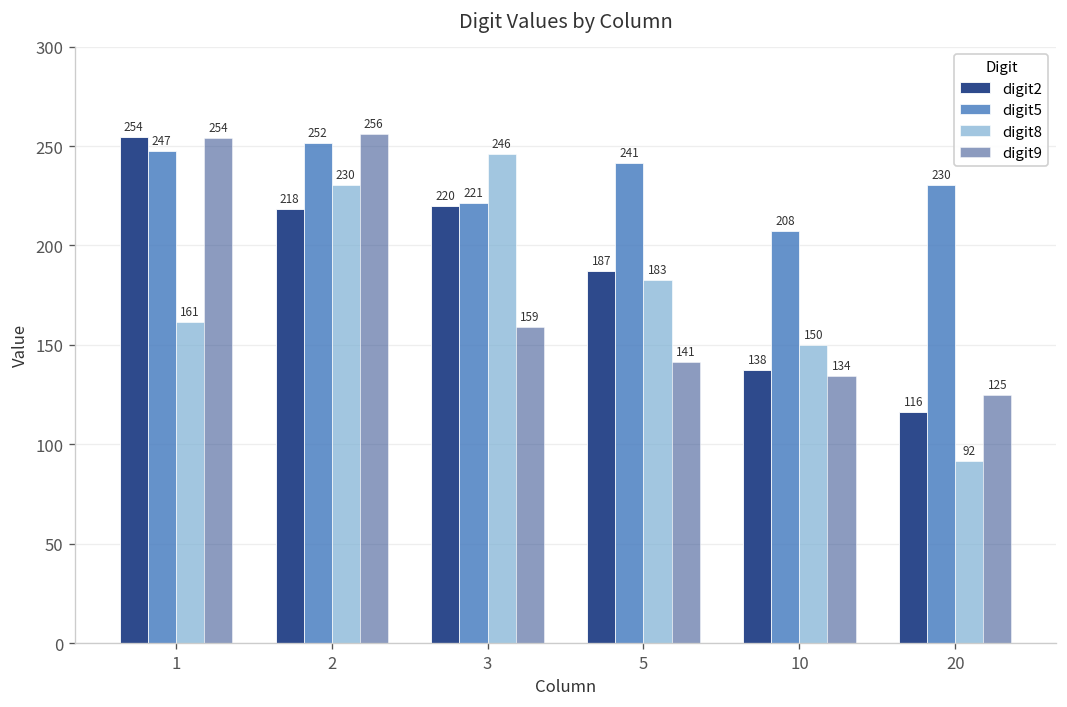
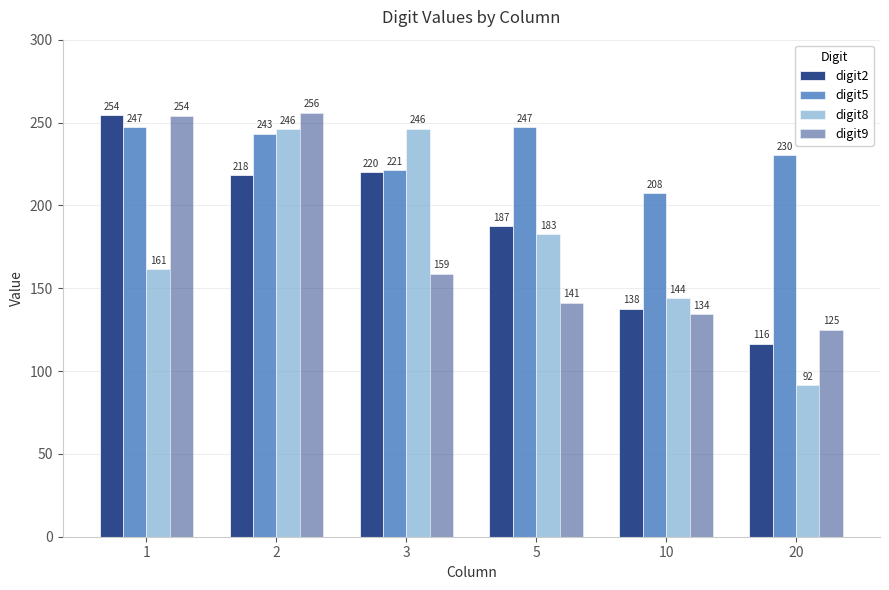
  {
    "digit5": {
      "1": 247,
-     "2": 252,
+     "2": 243,
      "3": 221,
-     "5": 241,
+     "5": 247,
      "10": 208,
      "20": 230
    },
    "digit8": {
      "1": 161,
-     "2": 230,
+     "2": 246,
      "3": 246,
      "5": 183,
-     "10": 150,
+     "10": 144,
      "20": 92
    }
  }
